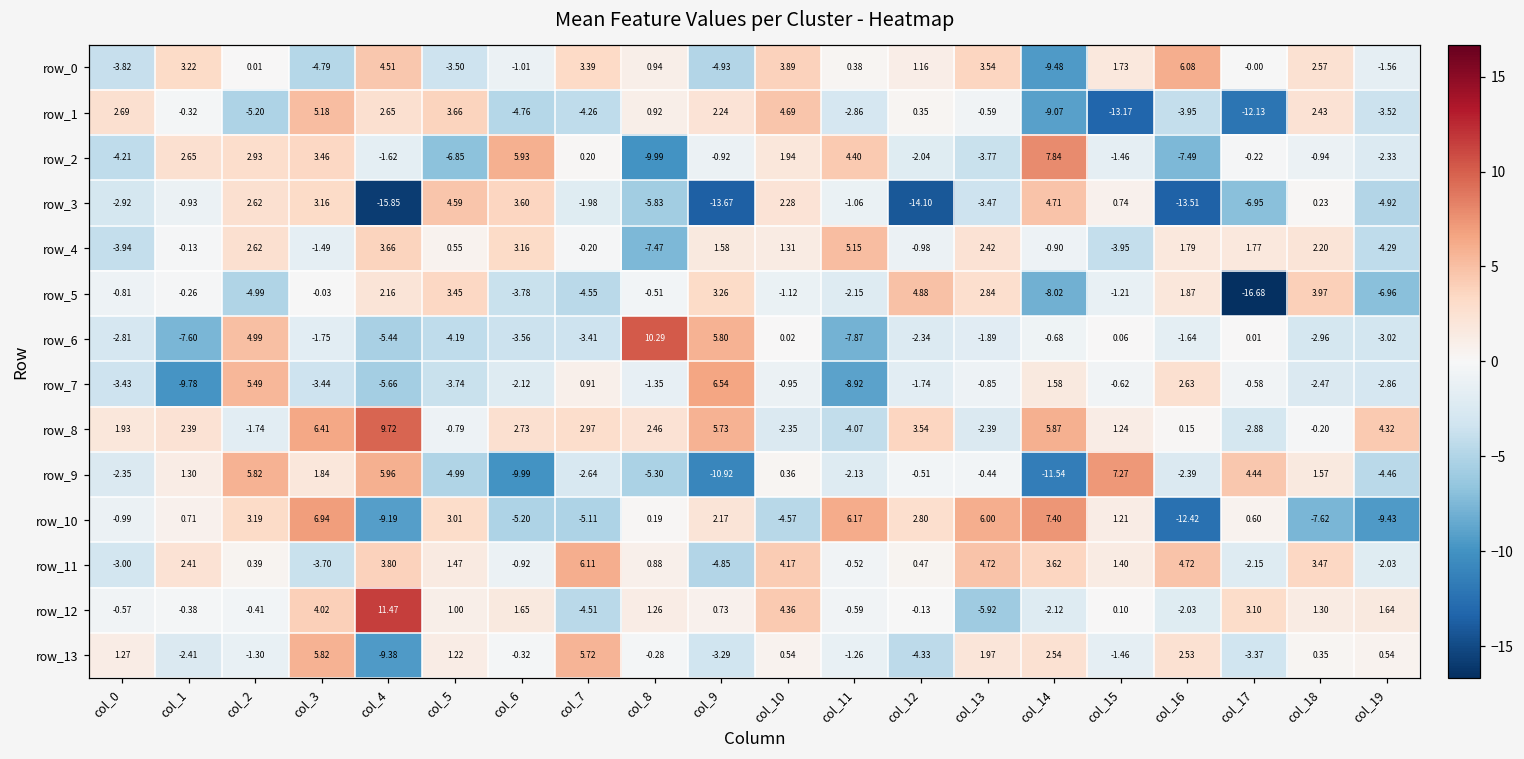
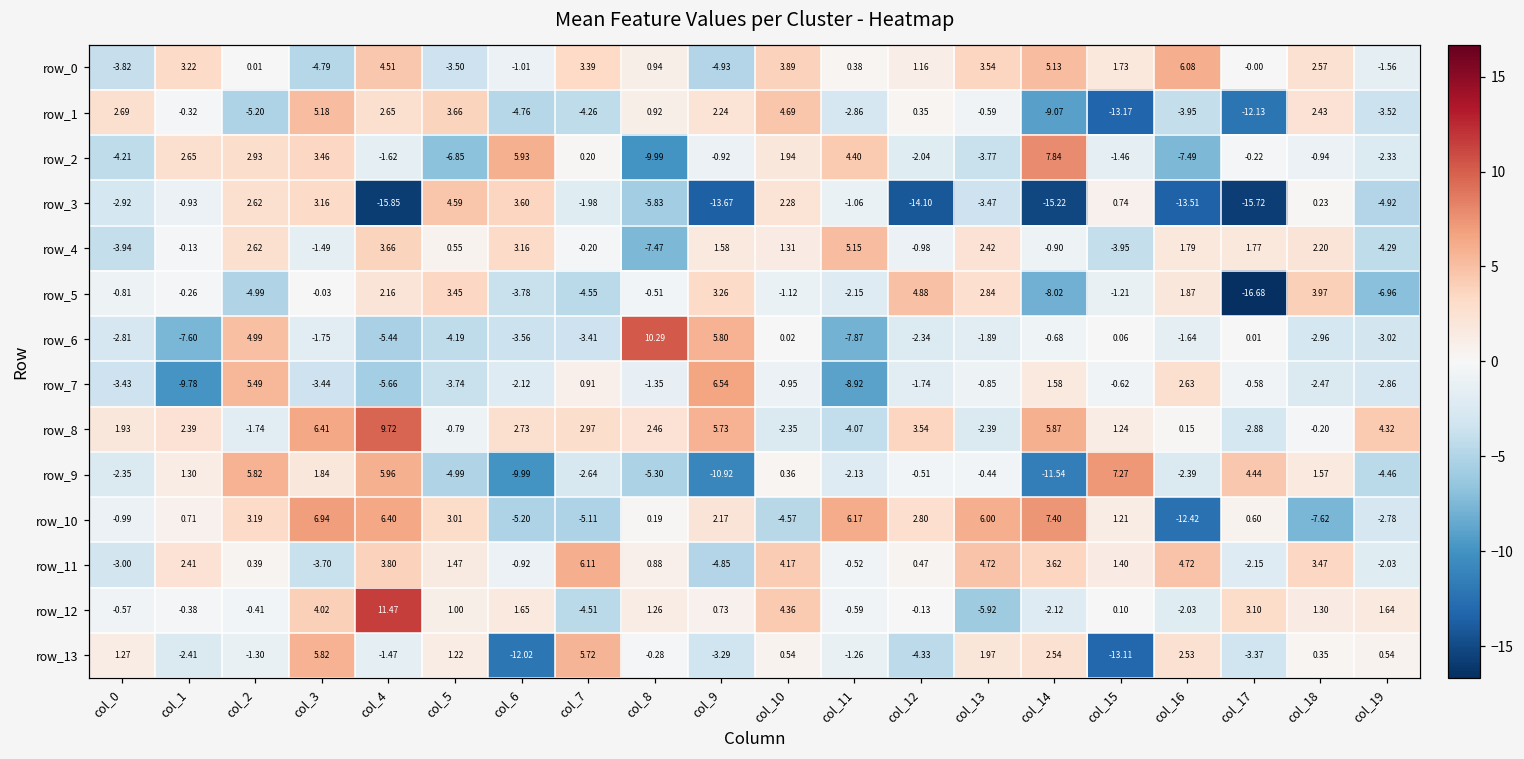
  {
    "row_0": {
      "col_0": -3.82,
      "col_1": 3.22,
      "col_2": 0.01,
      "col_3": -4.79,
      "col_4": 4.51,
      "col_5": -3.50,
      "col_6": -1.01,
      "col_7": 3.39,
      "col_8": 0.94,
      "col_9": -4.93,
      "col_10": 3.89,
      "col_11": 0.38,
      "col_12": 1.16,
      "col_13": 3.54,
-     "col_14": -9.48,
+     "col_14": 5.13,
      "col_15": 1.73,
      "col_16": 6.08,
      "col_17": -0.00,
      "col_18": 2.57,
      "col_19": -1.56
    },
    "row_3": {
      "col_0": -2.92,
      "col_1": -0.93,
      "col_2": 2.62,
      "col_3": 3.16,
      "col_4": -15.85,
      "col_5": 4.59,
      "col_6": 3.60,
      "col_7": -1.98,
      "col_8": -5.83,
      "col_9": -13.67,
      "col_10": 2.28,
      "col_11": -1.06,
      "col_12": -14.10,
      "col_13": -3.47,
-     "col_14": 4.71,
+     "col_14": -15.22,
      "col_15": 0.74,
      "col_16": -13.51,
-     "col_17": -6.95,
+     "col_17": -15.72,
      "col_18": 0.23,
      "col_19": -4.92
    },
    "row_10": {
      "col_0": -0.99,
      "col_1": 0.71,
      "col_2": 3.19,
      "col_3": 6.94,
-     "col_4": -9.19,
+     "col_4": 6.40,
      "col_5": 3.01,
      "col_6": -5.20,
      "col_7": -5.11,
      "col_8": 0.19,
      "col_9": 2.17,
      "col_10": -4.57,
      "col_11": 6.17,
      "col_12": 2.80,
      "col_13": 6.00,
      "col_14": 7.40,
      "col_15": 1.21,
      "col_16": -12.42,
      "col_17": 0.60,
      "col_18": -7.62,
-     "col_19": -9.43
+     "col_19": -2.78
    },
    "row_13": {
      "col_0": 1.27,
      "col_1": -2.41,
      "col_2": -1.30,
      "col_3": 5.82,
-     "col_4": -9.38,
+     "col_4": -1.47,
      "col_5": 1.22,
-     "col_6": -0.32,
+     "col_6": -12.02,
      "col_7": 5.72,
      "col_8": -0.28,
      "col_9": -3.29,
      "col_10": 0.54,
      "col_11": -1.26,
      "col_12": -4.33,
      "col_13": 1.97,
      "col_14": 2.54,
-     "col_15": -1.46,
+     "col_15": -13.11,
      "col_16": 2.53,
      "col_17": -3.37,
      "col_18": 0.35,
      "col_19": 0.54
    }
  }
